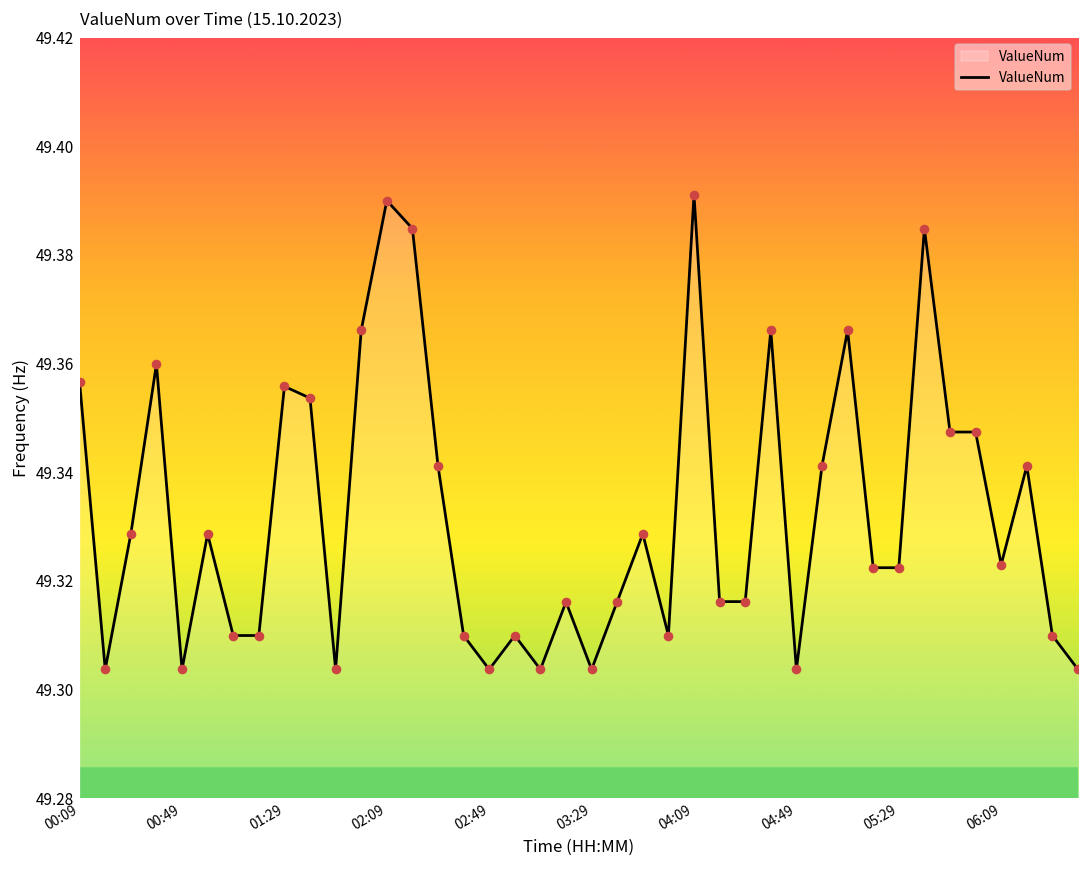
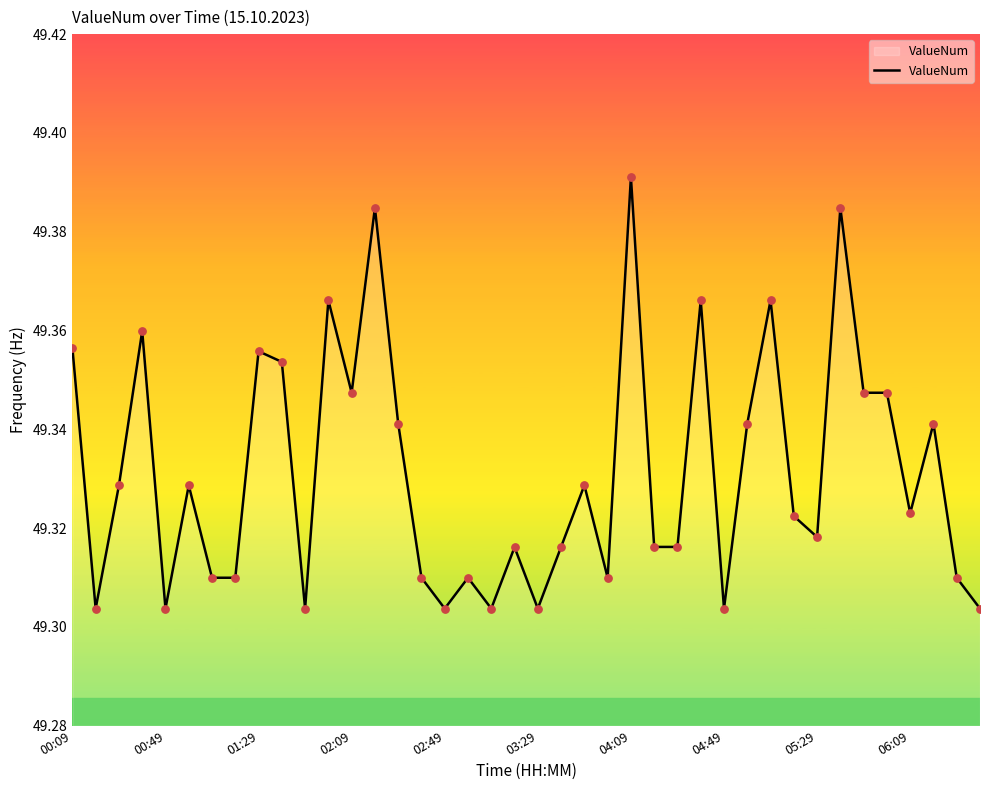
  {
    "00:09": 49.357,
    "00:49": 49.304,
    "01:29": 49.356,
-   "02:09": 49.390,
+   "02:09": 49.347,
    "02:49": 49.304,
    "03:29": 49.304,
    "04:09": 49.391,
    "04:49": 49.304,
-   "05:29": 49.322,
+   "05:29": 49.318,
    "06:09": 49.323
  }
